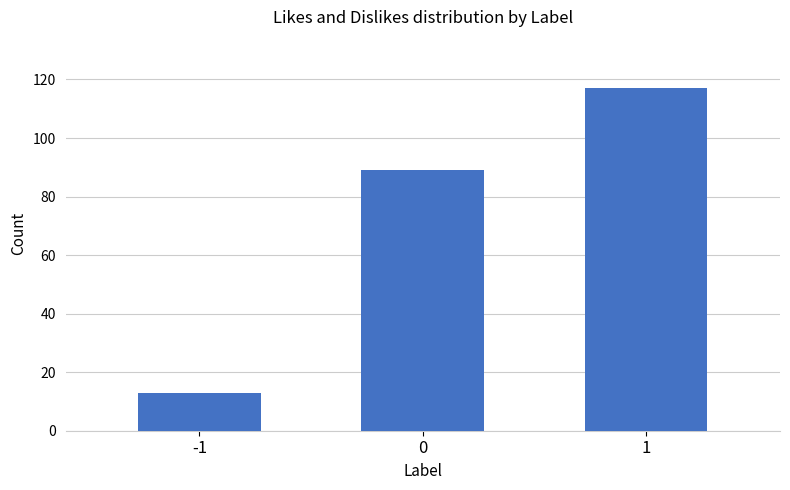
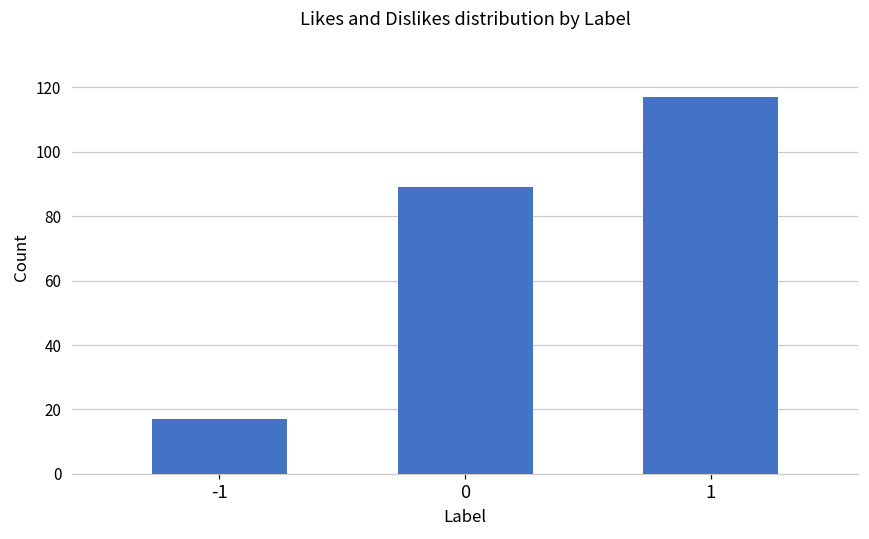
  {
-   "-1": 13,
+   "-1": 17,
    "0": 89,
    "1": 117
  }
